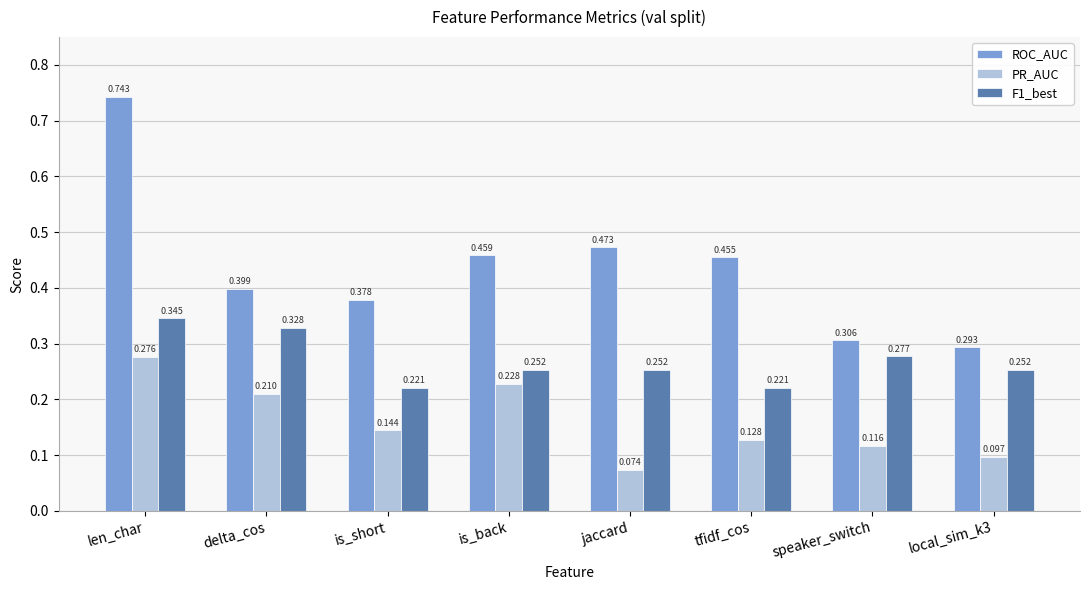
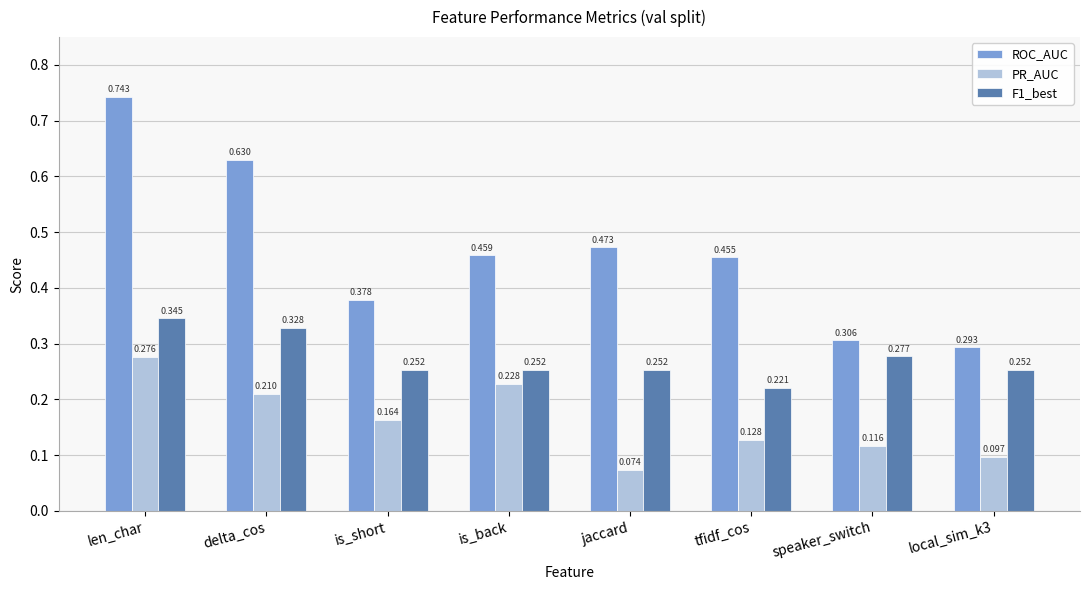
  {
    "ROC_AUC": {
      "len_char": 0.743,
-     "delta_cos": 0.399,
+     "delta_cos": 0.630,
      "is_short": 0.378,
      "is_back": 0.459,
      "jaccard": 0.473,
      "tfidf_cos": 0.455,
      "speaker_switch": 0.306,
      "local_sim_k3": 0.293
    },
    "PR_AUC": {
      "len_char": 0.276,
      "delta_cos": 0.210,
-     "is_short": 0.144,
+     "is_short": 0.164,
      "is_back": 0.228,
      "jaccard": 0.074,
      "tfidf_cos": 0.128,
      "speaker_switch": 0.116,
      "local_sim_k3": 0.097
    },
    "F1_best": {
      "len_char": 0.345,
      "delta_cos": 0.328,
-     "is_short": 0.221,
+     "is_short": 0.252,
      "is_back": 0.252,
      "jaccard": 0.252,
      "tfidf_cos": 0.221,
      "speaker_switch": 0.277,
      "local_sim_k3": 0.252
    }
  }
